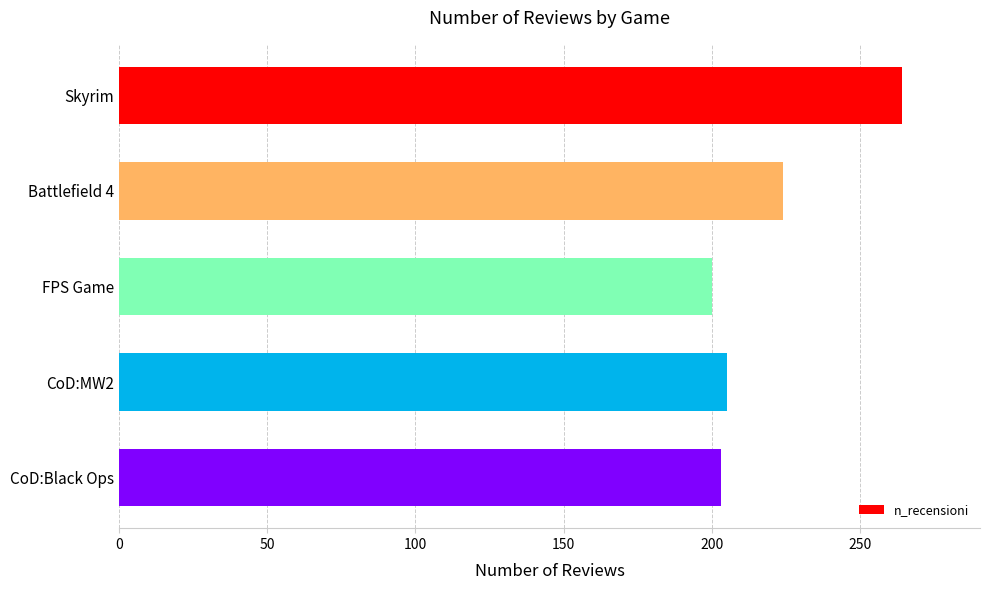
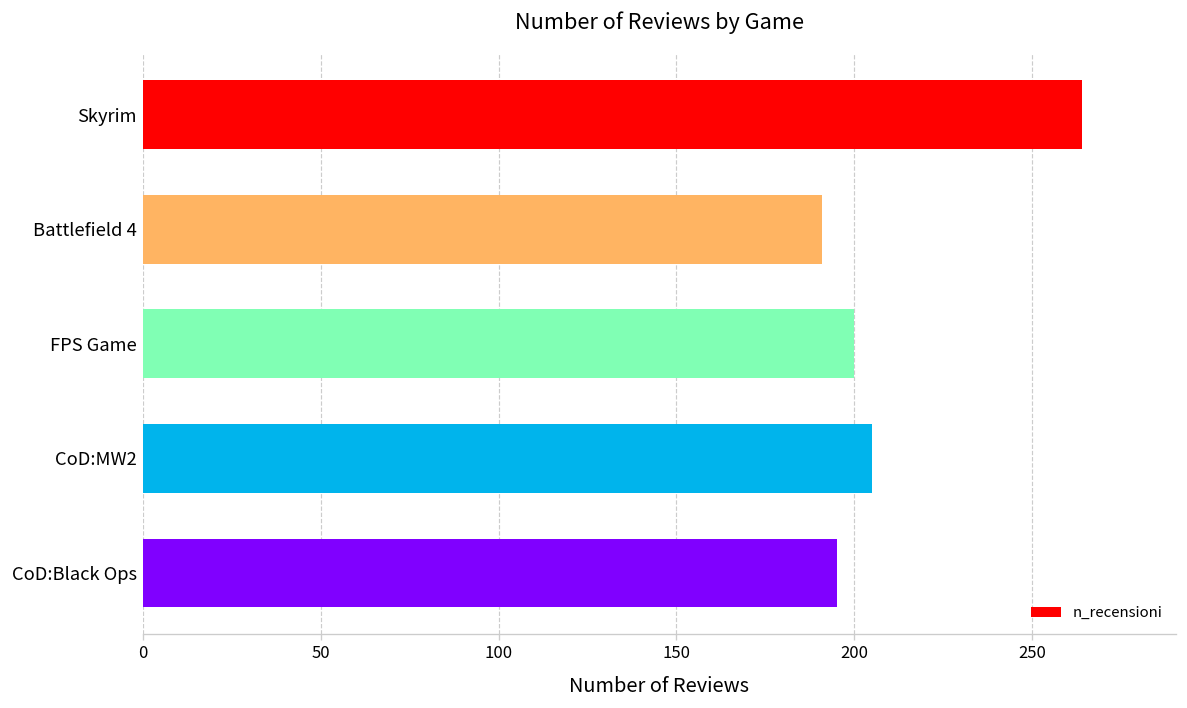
  {
    "Skyrim": 264,
-   "Battlefield 4": 224,
+   "Battlefield 4": 191,
    "FPS Game": 200,
    "CoD:MW2": 205,
-   "CoD:Black Ops": 203
+   "CoD:Black Ops": 195
  }
